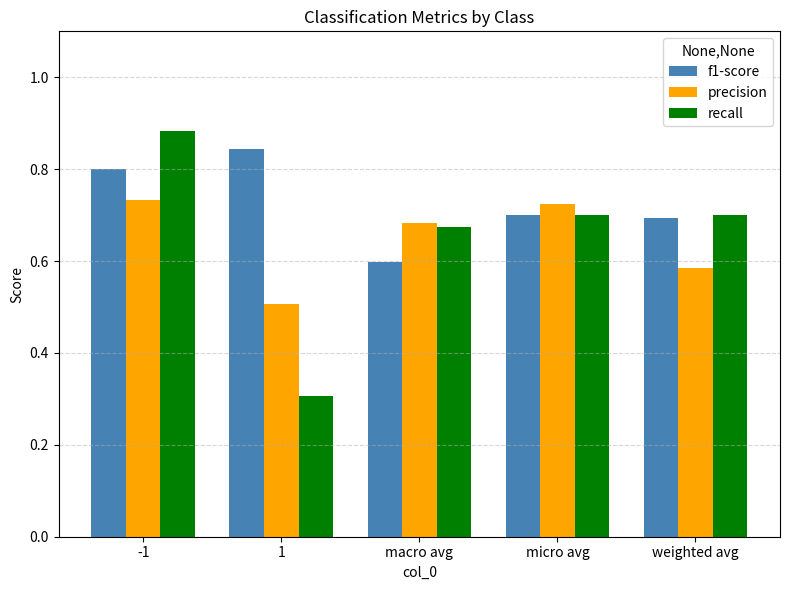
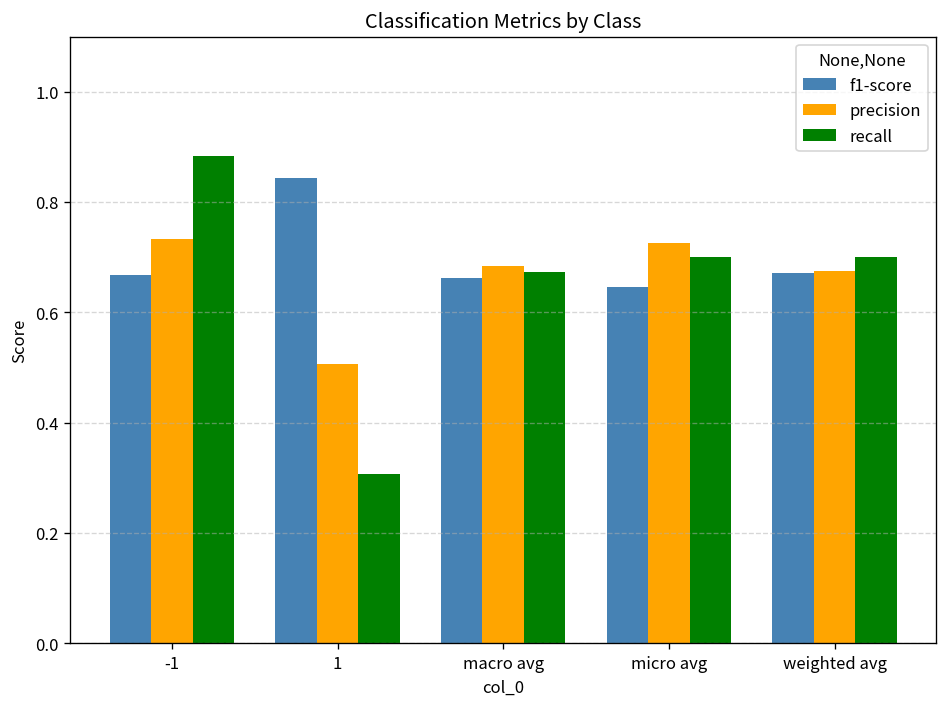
  {
    "f1-score": {
-     "-1": 0.80,
+     "-1": 0.67,
      "1": 0.84,
-     "macro avg": 0.60,
-     "micro avg": 0.70,
-     "weighted avg": 0.69
+     "macro avg": 0.66,
+     "micro avg": 0.65,
+     "weighted avg": 0.67
    },
    "precision": {
      "-1": 0.73,
      "1": 0.51,
      "macro avg": 0.68,
      "micro avg": 0.73,
-     "weighted avg": 0.58
+     "weighted avg": 0.67
    },
    "recall": {
      "-1": 0.88,
      "1": 0.31,
      "macro avg": 0.67,
      "micro avg": 0.70,
      "weighted avg": 0.70
    }
  }
